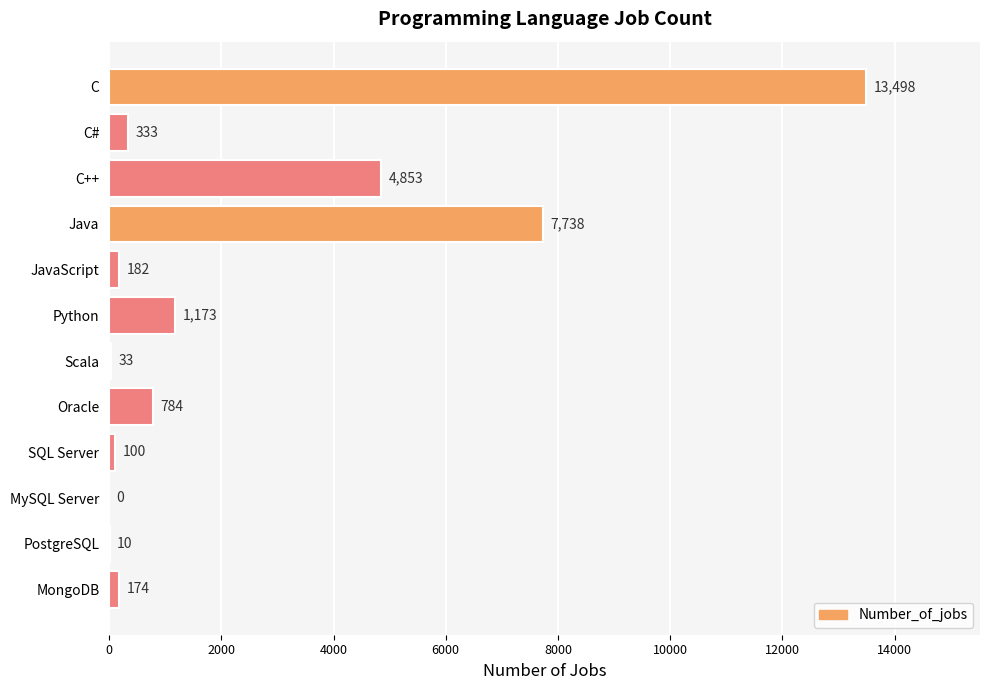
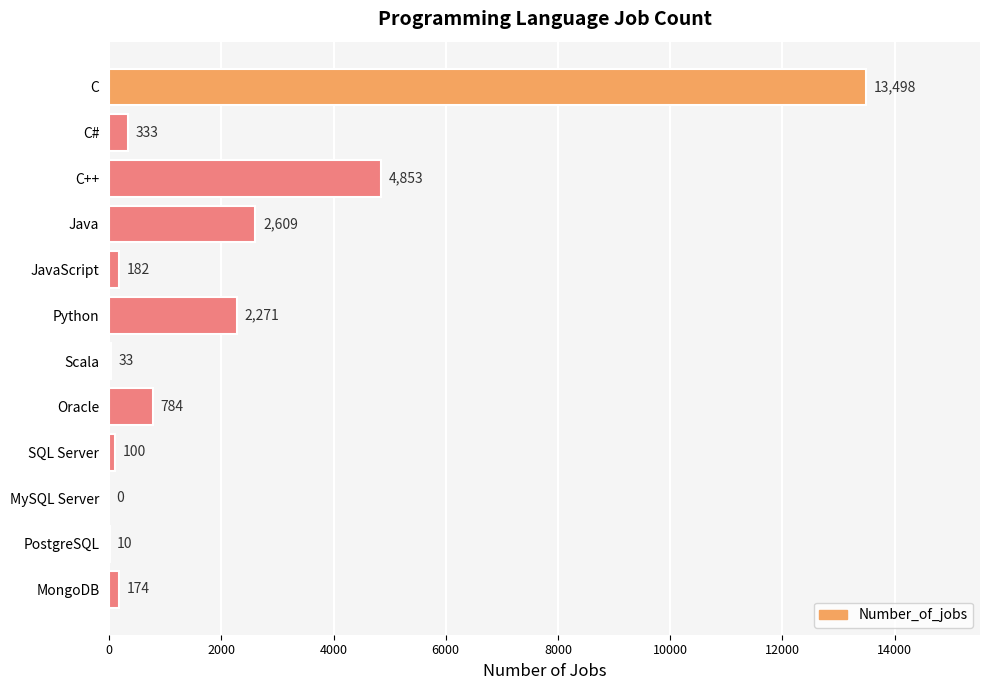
  {
    "C": "13,498",
    "C#": "333",
    "C++": "4,853",
-   "Java": "7,738",
+   "Java": "2,609",
    "JavaScript": "182",
-   "Python": "1,173",
+   "Python": "2,271",
    "Scala": "33",
    "Oracle": "784",
    "SQL Server": "100",
    "MySQL Server": "0",
    "PostgreSQL": "10",
    "MongoDB": "174"
  }
